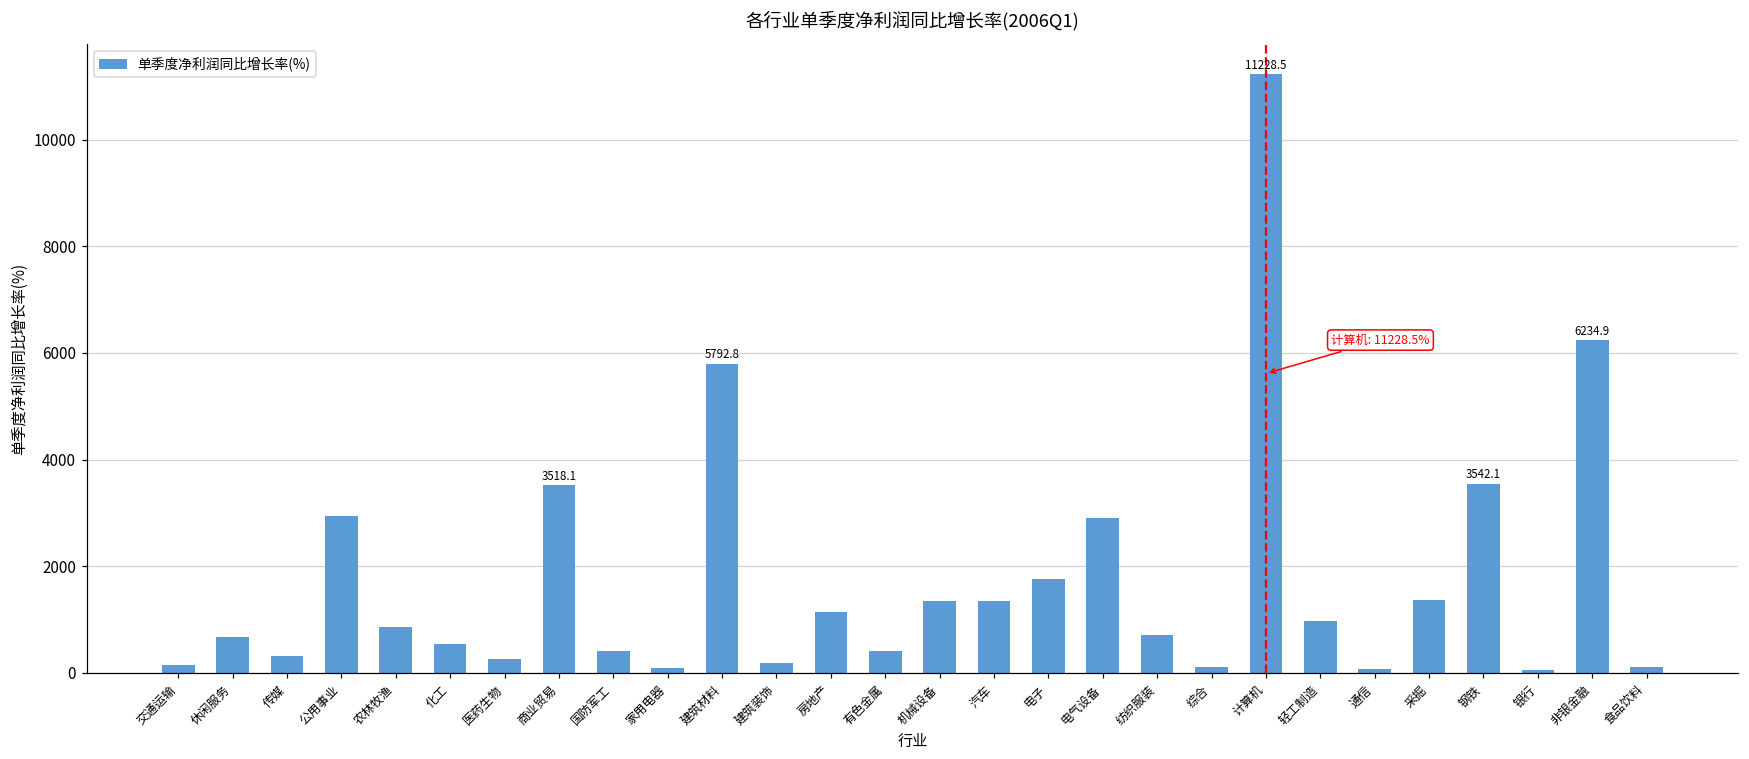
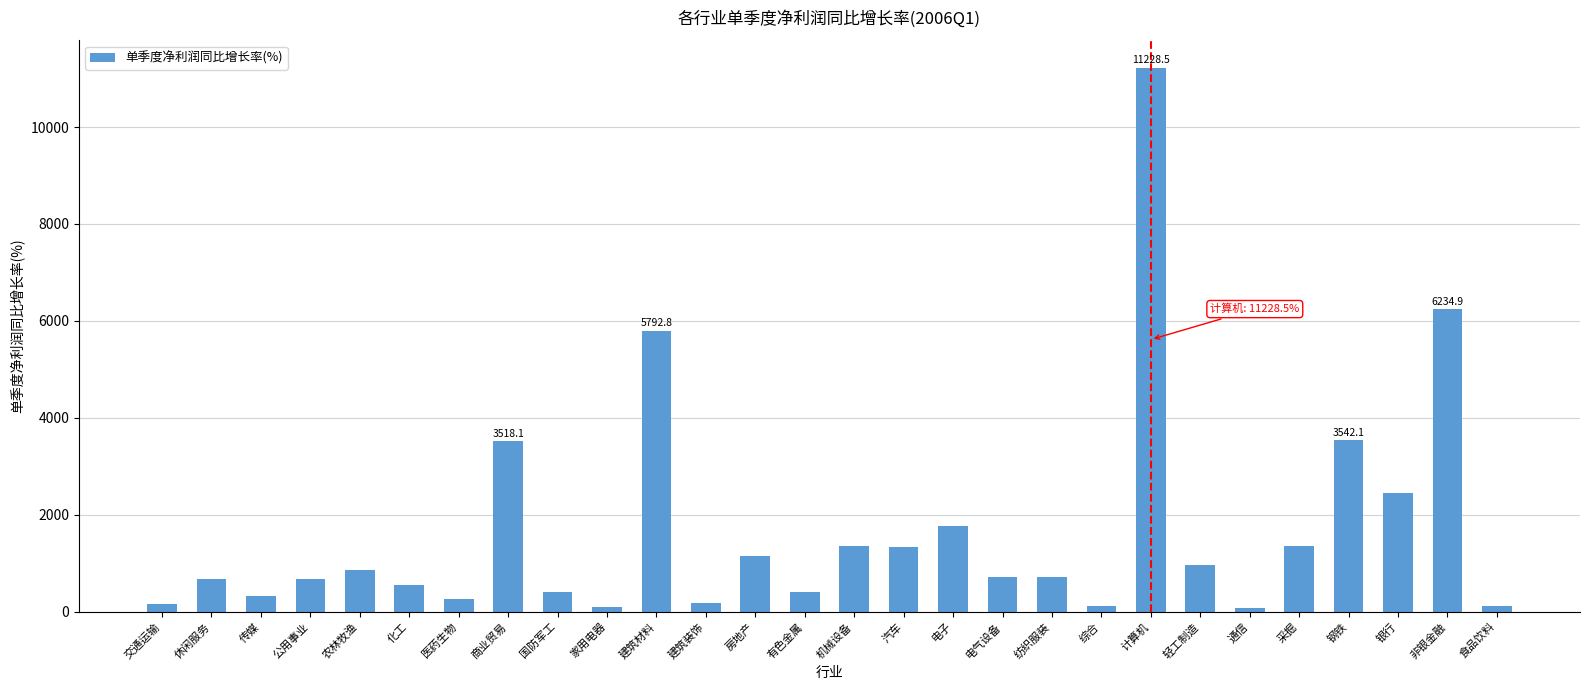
  {
    "交通运输": 100,
    "休闲服务": 700,
    "传媒": 300,
-   "公用事业": 2900,
+   "公用事业": 700,
    "农林牧渔": 900,
    "化工": 500,
    "医药生物": 300,
    "国防军工": 400,
    "家用电器": 100,
    "建筑装饰": 200,
    "房地产": 1100,
    "有色金属": 400,
    "机械设备": 1300,
    "汽车": 1300,
    "电子": 1800,
-   "电气设备": 2900,
+   "电气设备": 700,
    "纺织服装": 700,
    "综合": 100,
    "轻工制造": 1000,
    "通信": 100,
    "采掘": 1400,
-   "银行": 100,
+   "银行": 2400,
    "食品饮料": 100
  }
